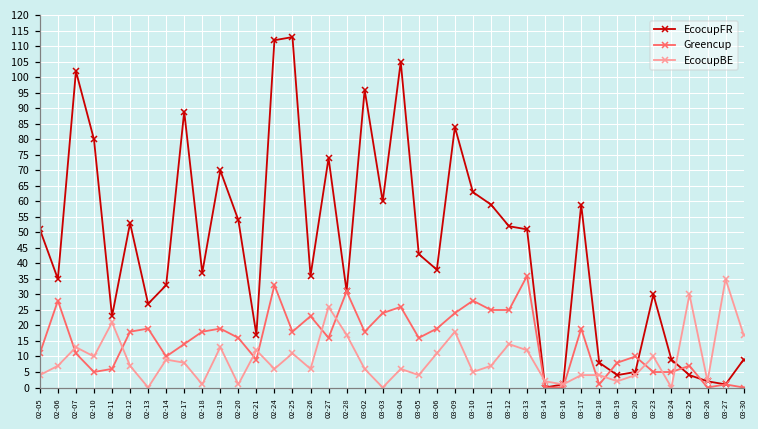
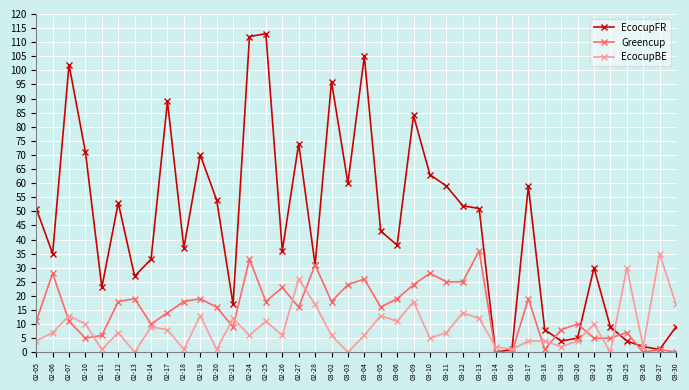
  {
    "EcocupFR": {
      "02-05": 51,
      "02-06": 35,
      "02-07": 102,
-     "02-10": 80,
+     "02-10": 71,
      "02-11": 23,
      "02-12": 53,
      "02-13": 27,
      "02-14": 33,
      "02-17": 89,
      "02-18": 37,
      "02-19": 70,
      "02-20": 54,
      "02-21": 17,
      "02-24": 112,
      "02-25": 113,
      "02-26": 36,
      "02-27": 74,
      "03-02": 96,
      "03-03": 60,
      "03-04": 105,
      "03-05": 43,
      "03-06": 38,
      "03-09": 84,
      "03-10": 63,
      "03-11": 59,
      "03-12": 52,
      "03-13": 51,
      "03-17": 59,
      "03-18": 8,
      "03-19": 4,
      "03-20": 5,
      "03-23": 30,
      "03-24": 9,
      "03-25": 4,
      "03-30": 9
    },
    "Greencup": {
      "02-05": 11,
      "02-06": 28,
      "02-07": 11,
      "02-10": 5,
      "02-11": 6,
      "02-12": 18,
      "02-13": 19,
      "02-14": 10,
      "02-17": 14,
      "02-18": 18,
      "02-19": 19,
      "02-20": 16,
      "02-21": 9,
      "02-24": 33,
      "02-25": 18,
      "02-26": 23,
      "02-27": 16,
      "03-02": 18,
      "03-03": 24,
      "03-04": 26,
      "03-05": 16,
      "03-06": 19,
      "03-09": 24,
      "03-10": 28,
      "03-11": 25,
      "03-12": 25,
      "03-13": 36,
      "03-16": 0,
      "03-17": 19,
      "03-18": 1,
      "03-19": 8,
      "03-20": 10,
      "03-23": 5,
      "03-24": 5,
      "03-25": 7,
      "03-26": 0,
      "03-30": 0
    },
    "EcocupBE": {
      "02-05": 4,
      "02-06": 7,
      "02-07": 13,
      "02-10": 10,
-     "02-11": 21,
+     "02-11": 1,
      "02-12": 7,
      "02-13": 0,
      "02-14": 9,
      "02-17": 8,
      "02-18": 1,
      "02-19": 13,
      "02-20": 1,
      "02-21": 12,
      "02-24": 6,
      "02-25": 11,
      "02-26": 6,
      "02-27": 26,
      "02-28": 17,
      "03-02": 6,
      "03-03": 0,
      "03-04": 6,
-     "03-05": 4,
+     "03-05": 13,
      "03-06": 11,
      "03-09": 18,
      "03-10": 5,
      "03-11": 7,
      "03-12": 14,
      "03-13": 12,
      "03-14": 2,
      "03-17": 4,
      "03-18": 4,
      "03-19": 2,
      "03-20": 4,
      "03-23": 10,
      "03-24": 0,
      "03-25": 30,
      "03-27": 35,
      "03-30": 17
    }
  }
